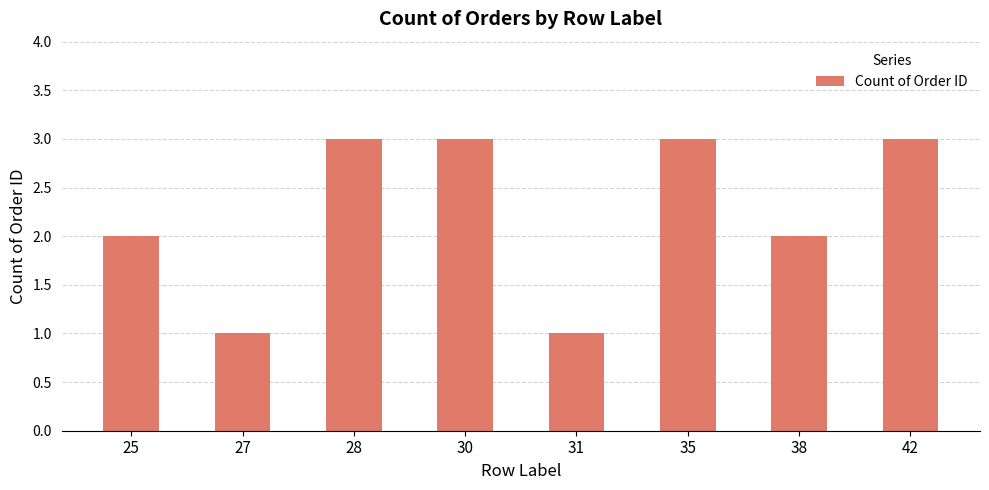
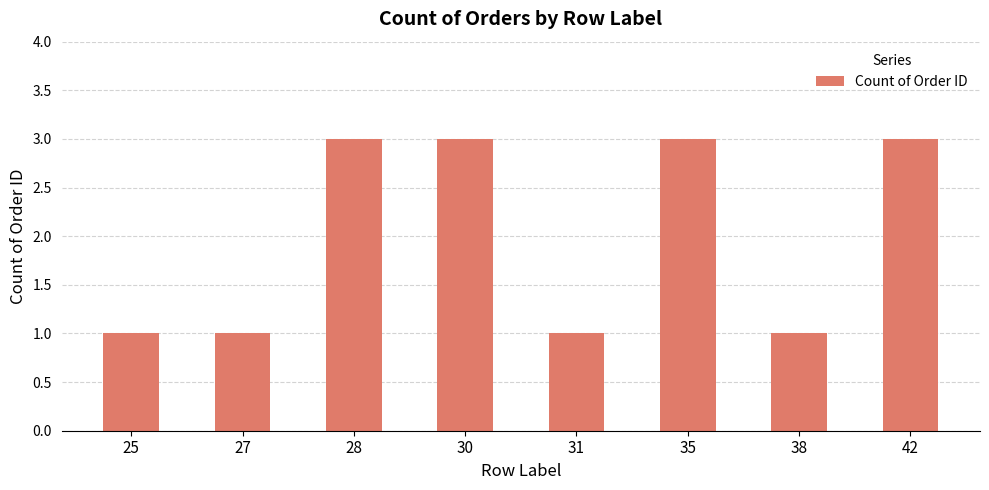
  {
-   "25": 2,
+   "25": 1,
    "27": 1,
    "28": 3,
    "30": 3,
    "31": 1,
    "35": 3,
-   "38": 2,
+   "38": 1,
    "42": 3
  }
